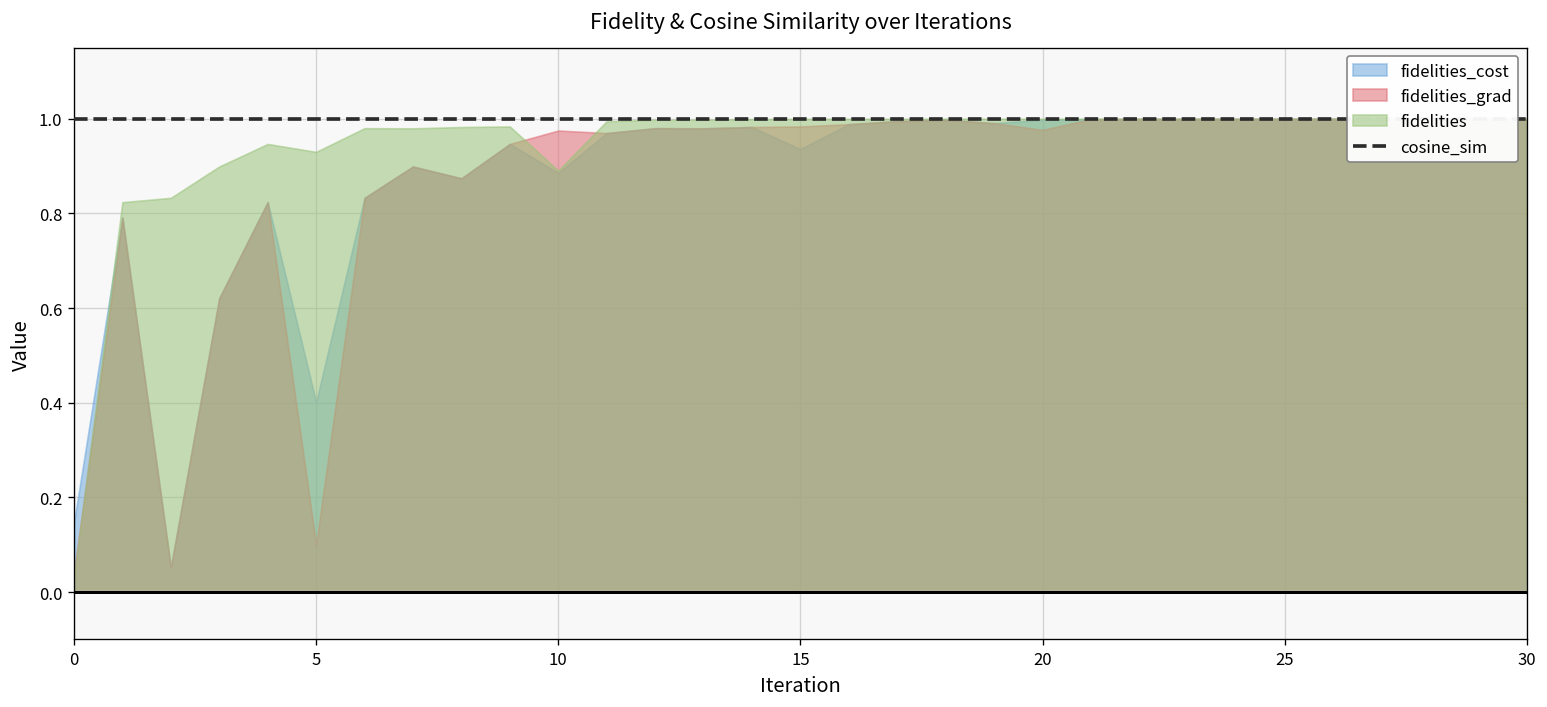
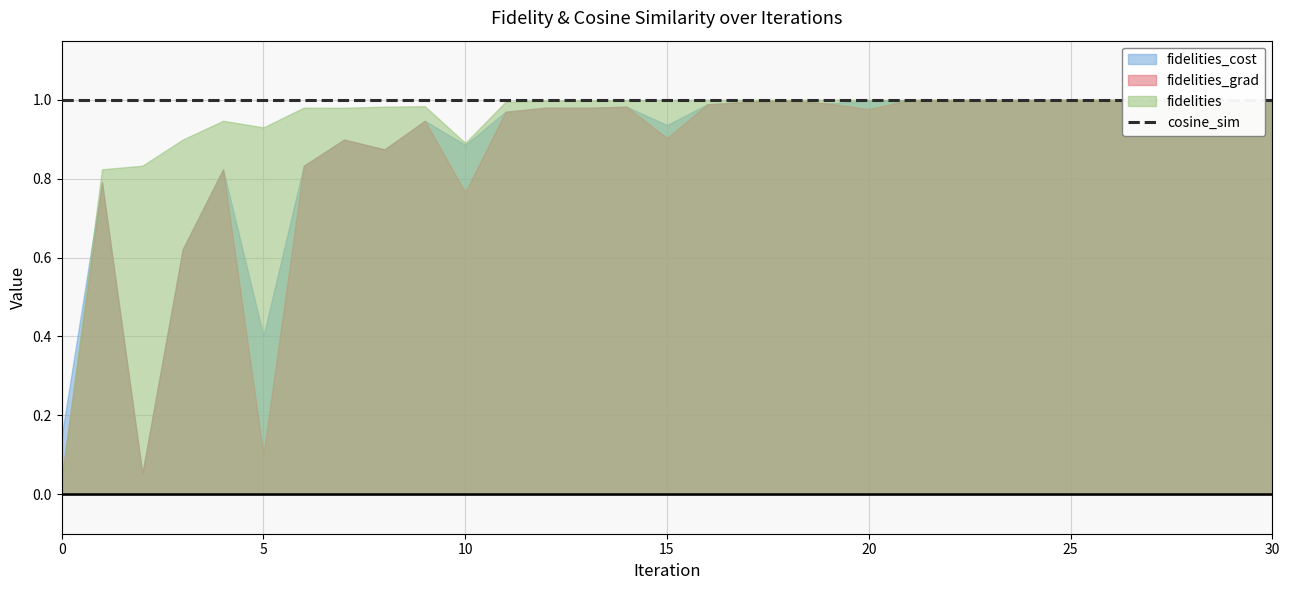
  {
    "cosine_sim": {
      "0": 1.00,
      "5": 1.00,
      "10": 1.00
    },
    "fidelities_cost": {
      "0": 0.15,
      "5": 0.40,
      "15": 0.94
    },
    "fidelities_grad": {
      "0": 0.04,
      "5": 0.10,
-     "10": 0.98,
-     "15": 0.98,
+     "10": 0.77,
+     "15": 0.90,
      "20": 0.98
    },
    "fidelities": {
      "0": 0.03,
      "5": 0.93
    }
  }
